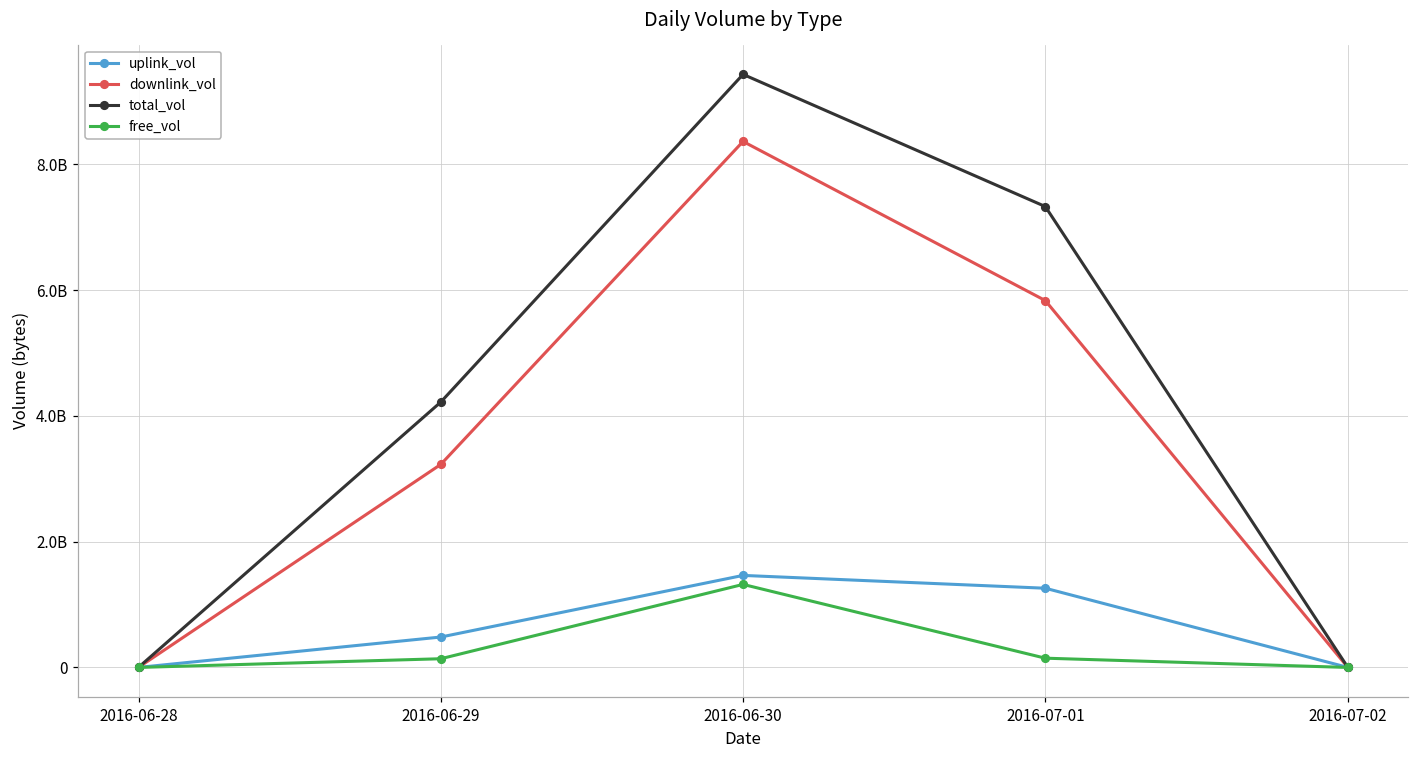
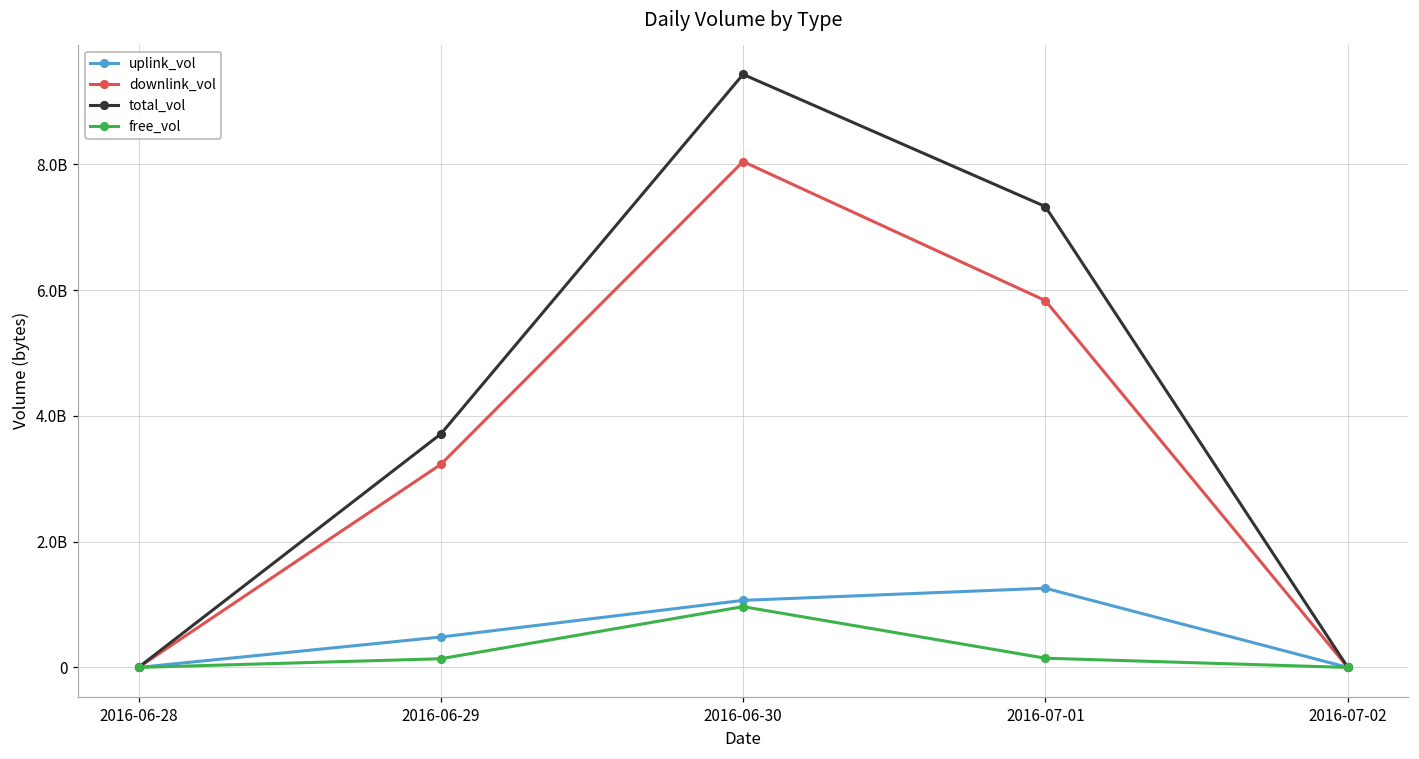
  {
    "uplink_vol": {
      "2016-06-29": 500000000,
-     "2016-06-30": 1500000000,
+     "2016-06-30": 1100000000,
      "2016-07-01": 1300000000
    },
    "downlink_vol": {
      "2016-06-29": 3200000000,
-     "2016-06-30": 8400000000,
+     "2016-06-30": 8000000000,
      "2016-07-01": 5800000000
    },
    "total_vol": {
-     "2016-06-29": 4200000000,
+     "2016-06-29": 3700000000,
      "2016-06-30": 9400000000,
      "2016-07-01": 7300000000
    },
    "free_vol": {
      "2016-06-29": 100000000,
-     "2016-06-30": 1300000000,
+     "2016-06-30": 1000000000,
      "2016-07-01": 100000000
    }
  }
